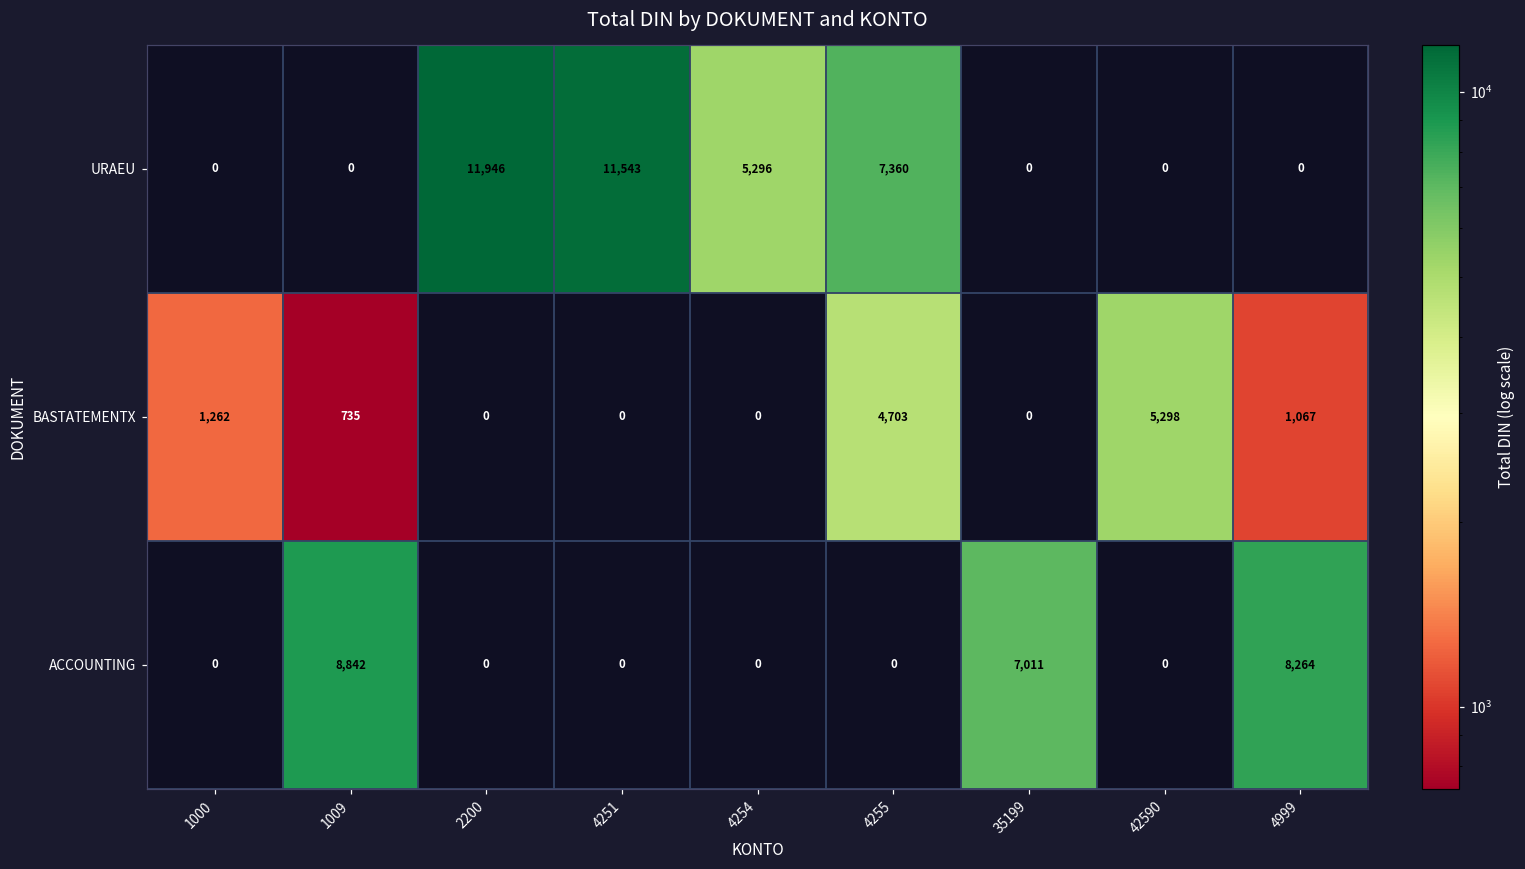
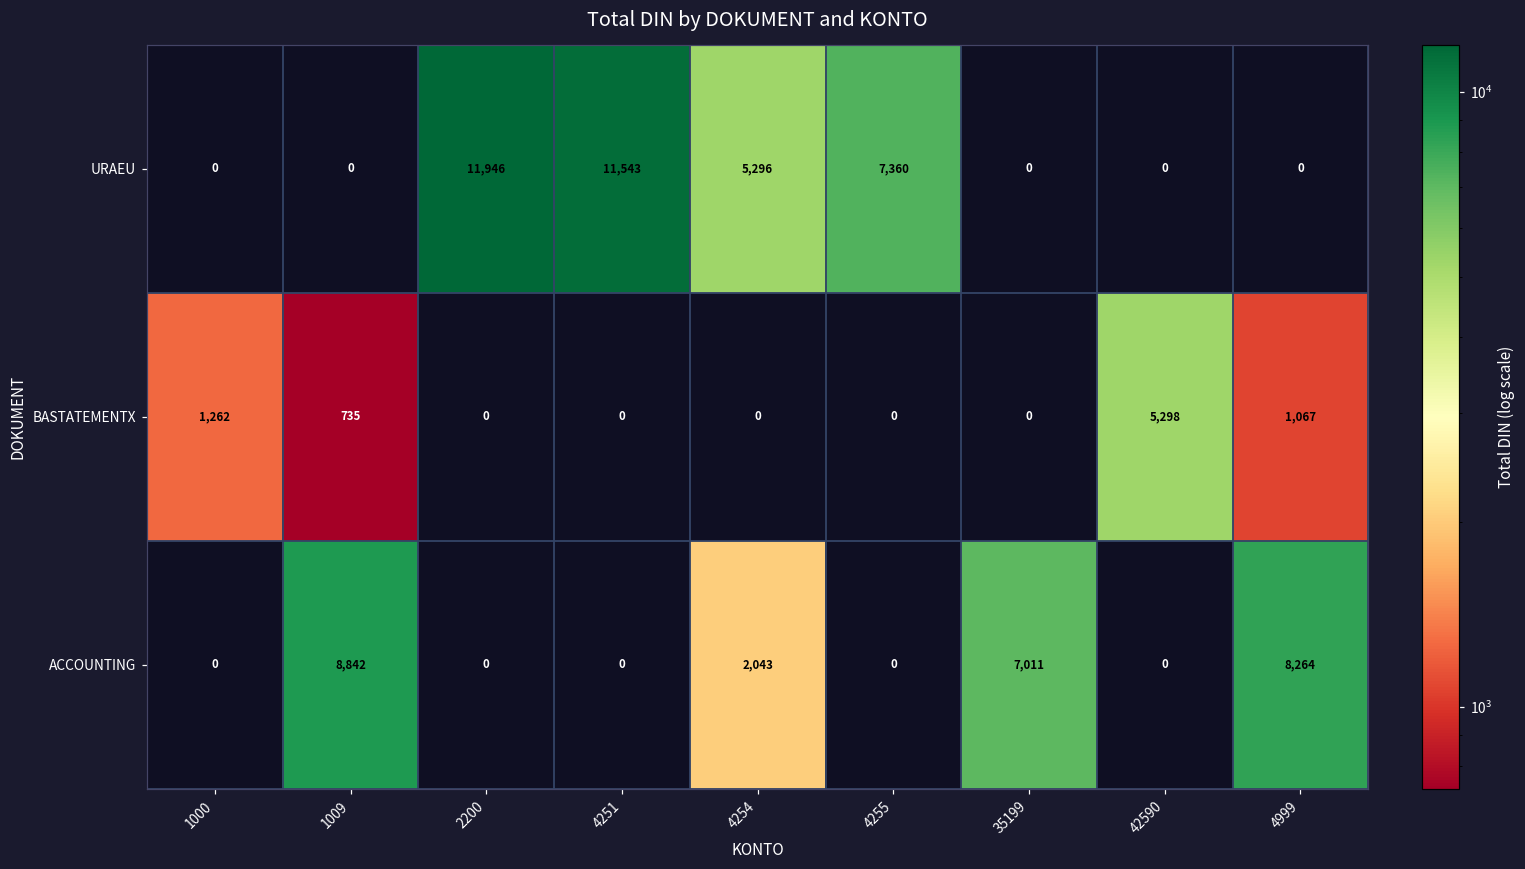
  {
    "URAEU": {
      "1000": "0",
      "1009": "0",
      "2200": "11,946",
      "4251": "11,543",
      "4254": "5,296",
      "4255": "7,360",
      "35199": "0",
      "42590": "0",
      "4999": "0"
    },
    "BASTATEMENTX": {
      "1000": "1,262",
      "1009": "735",
      "2200": "0",
      "4251": "0",
      "4254": "0",
-     "4255": "4,703",
+     "4255": "0",
      "35199": "0",
      "42590": "5,298",
      "4999": "1,067"
    },
    "ACCOUNTING": {
      "1000": "0",
      "1009": "8,842",
      "2200": "0",
      "4251": "0",
-     "4254": "0",
+     "4254": "2,043",
      "4255": "0",
      "35199": "7,011",
      "42590": "0",
      "4999": "8,264"
    }
  }
